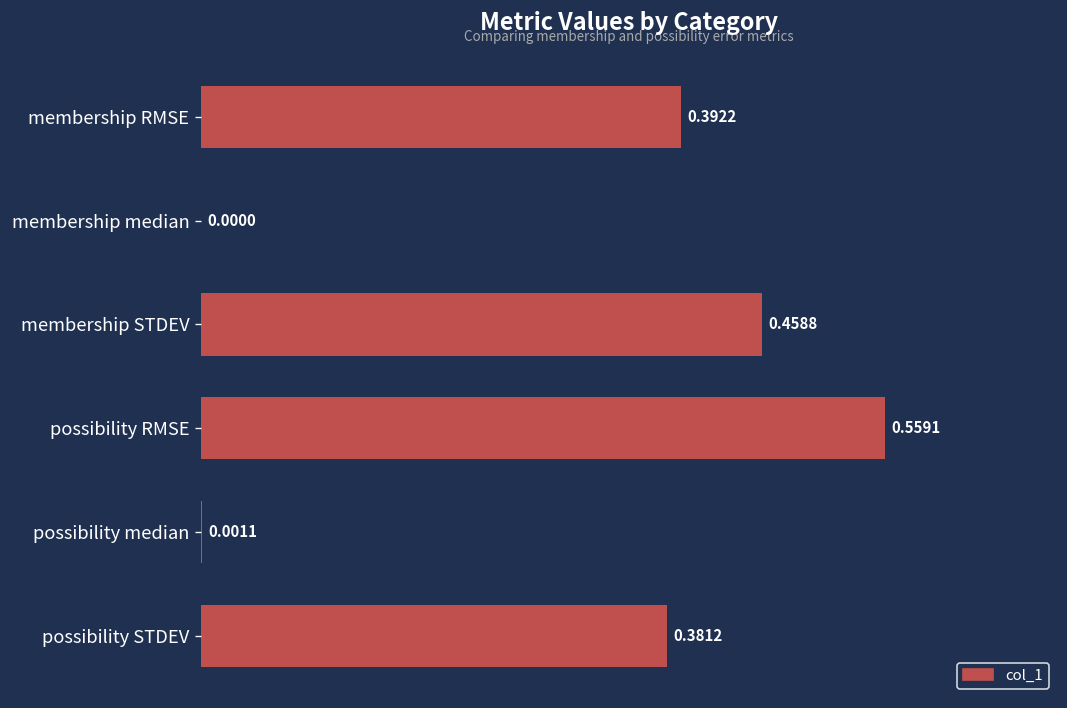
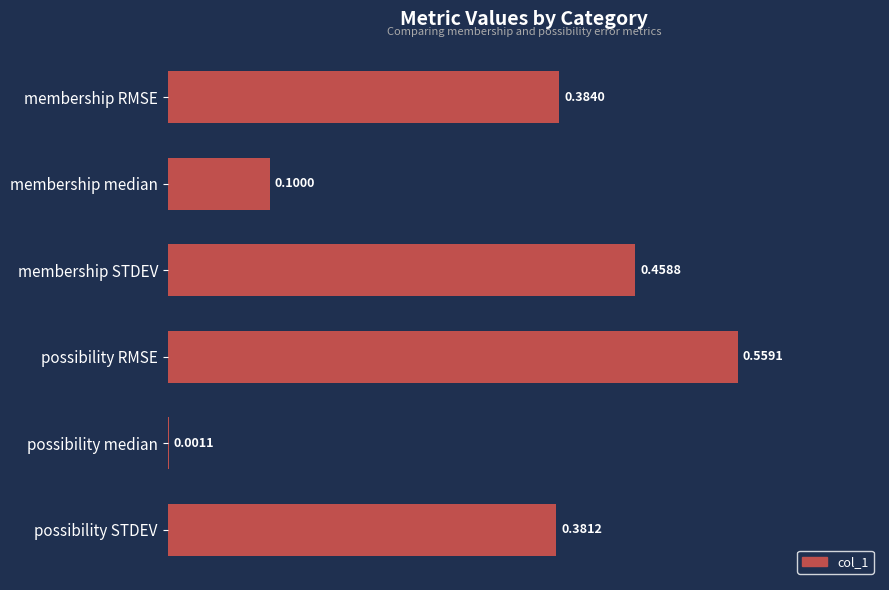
  {
-   "membership RMSE": 0.3922,
-   "membership median": 0.0000,
+   "membership RMSE": 0.3840,
+   "membership median": 0.1000,
    "membership STDEV": 0.4588,
    "possibility RMSE": 0.5591,
    "possibility median": 0.0011,
    "possibility STDEV": 0.3812
  }
